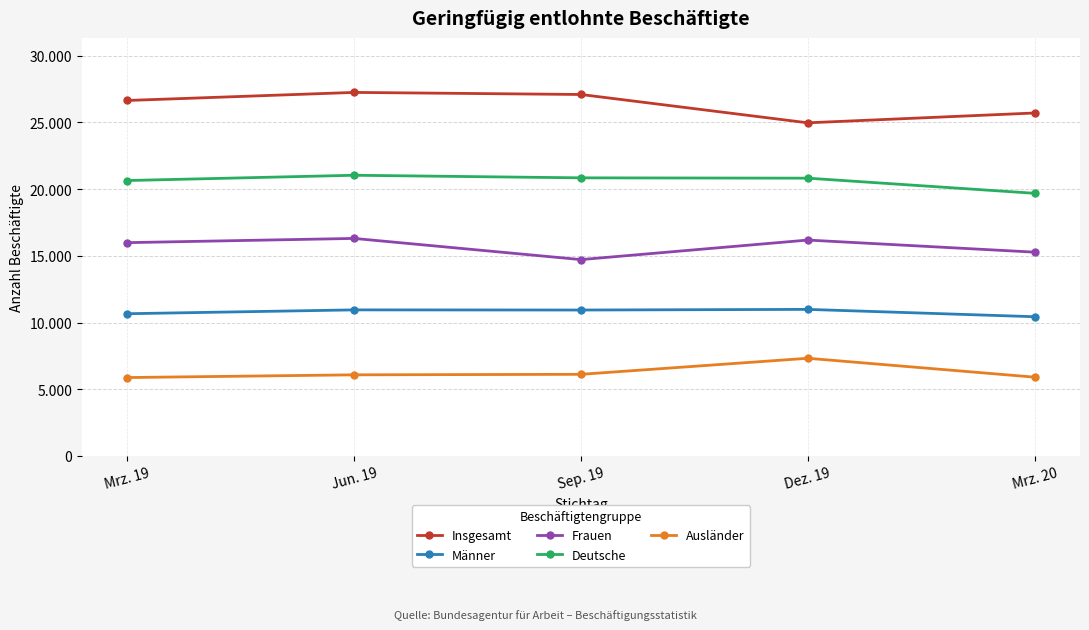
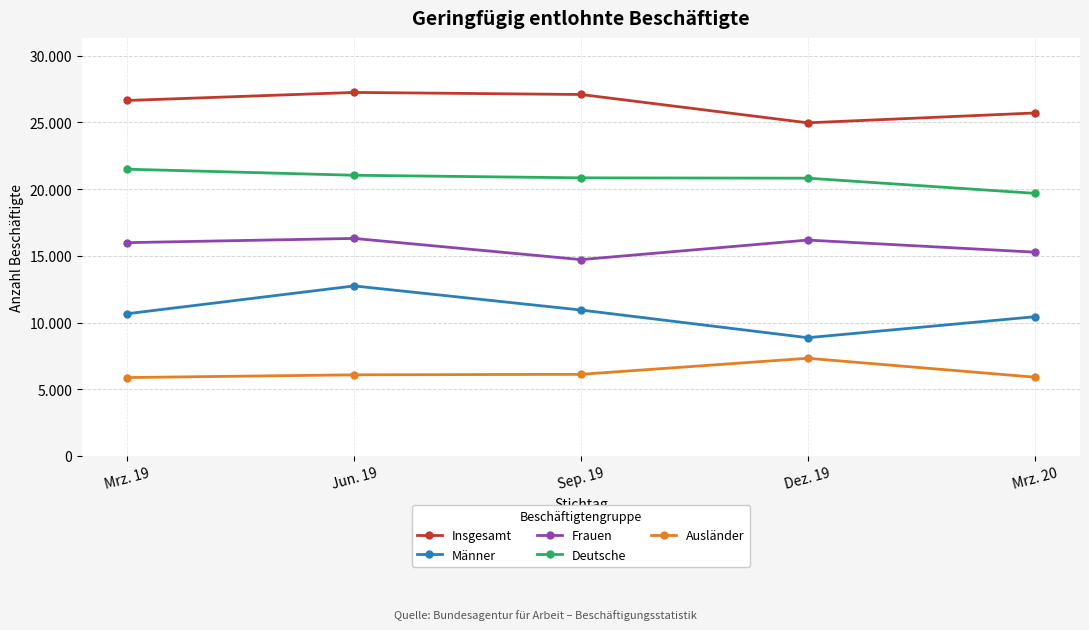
  {
    "Insgesamt": {
      "Mrz. 19": 26.6,
      "Jun. 19": 27.3,
      "Sep. 19": 27.1,
      "Dez. 19": 25.0,
      "Mrz. 20": 25.7
    },
    "Männer": {
      "Mrz. 19": 10.7,
-     "Jun. 19": 10.9,
+     "Jun. 19": 12.7,
      "Sep. 19": 10.9,
-     "Dez. 19": 11.0,
+     "Dez. 19": 8.9,
      "Mrz. 20": 10.4
    },
    "Frauen": {
      "Mrz. 19": 16.0,
      "Jun. 19": 16.3,
      "Sep. 19": 14.7,
      "Dez. 19": 16.2,
      "Mrz. 20": 15.3
    },
    "Deutsche": {
-     "Mrz. 19": 20.6,
+     "Mrz. 19": 21.5,
      "Jun. 19": 21.0,
      "Sep. 19": 20.8,
      "Dez. 19": 20.8,
      "Mrz. 20": 19.7
    },
    "Ausländer": {
      "Mrz. 19": 5.9,
      "Jun. 19": 6.1,
      "Sep. 19": 6.1,
      "Dez. 19": 7.3,
      "Mrz. 20": 5.9
    }
  }
